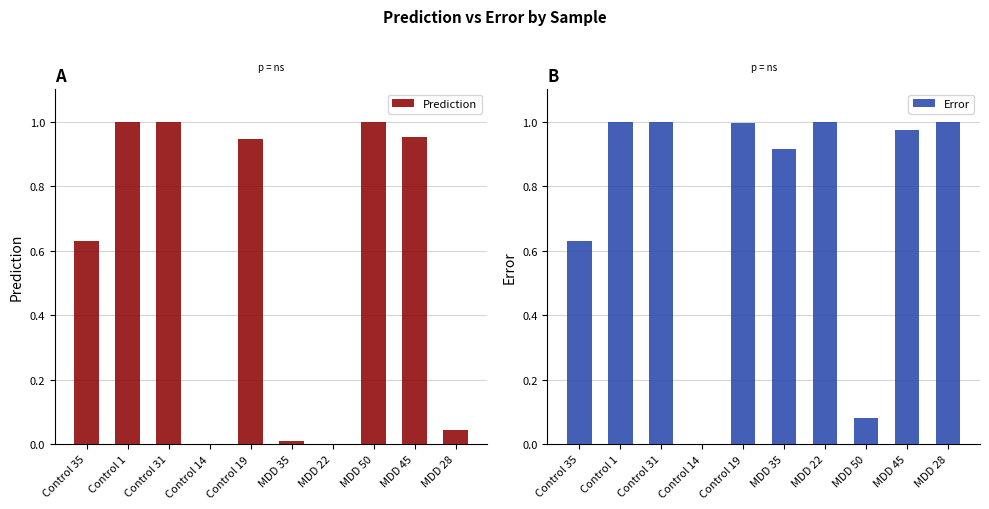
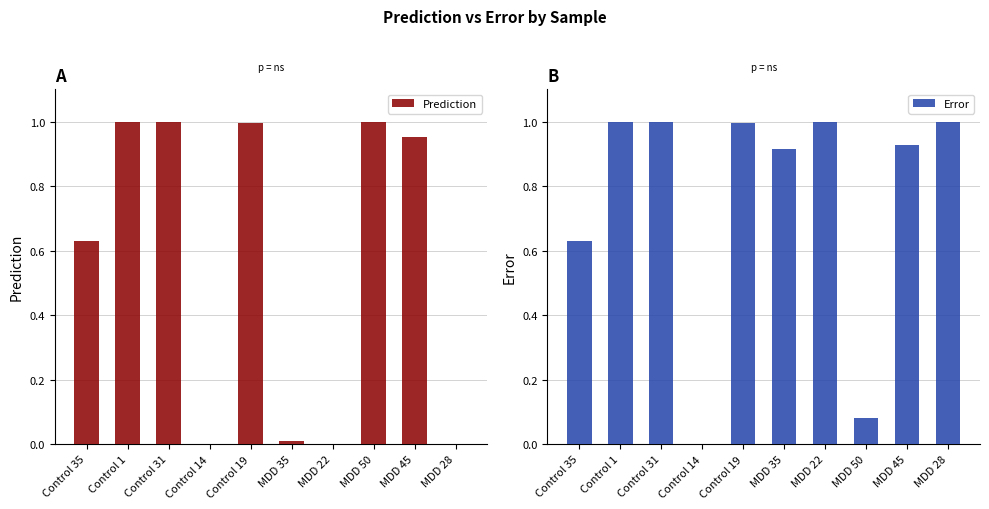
  {
    "A": {
      "Control 35": 0.63,
      "Control 1": 1.00,
      "Control 31": 1.00,
-     "Control 19": 0.95,
+     "Control 19": 1.00,
      "MDD 35": 0.01,
      "MDD 50": 1.00,
      "MDD 45": 0.95,
-     "MDD 28": 0.05
+     "MDD 28": 0.00
    },
    "B": {
      "Control 35": 0.63,
      "Control 1": 1.00,
      "Control 31": 1.00,
      "Control 19": 1.00,
      "MDD 35": 0.92,
      "MDD 22": 1.00,
      "MDD 50": 0.08,
-     "MDD 45": 0.98,
+     "MDD 45": 0.93,
      "MDD 28": 1.00
    }
  }
